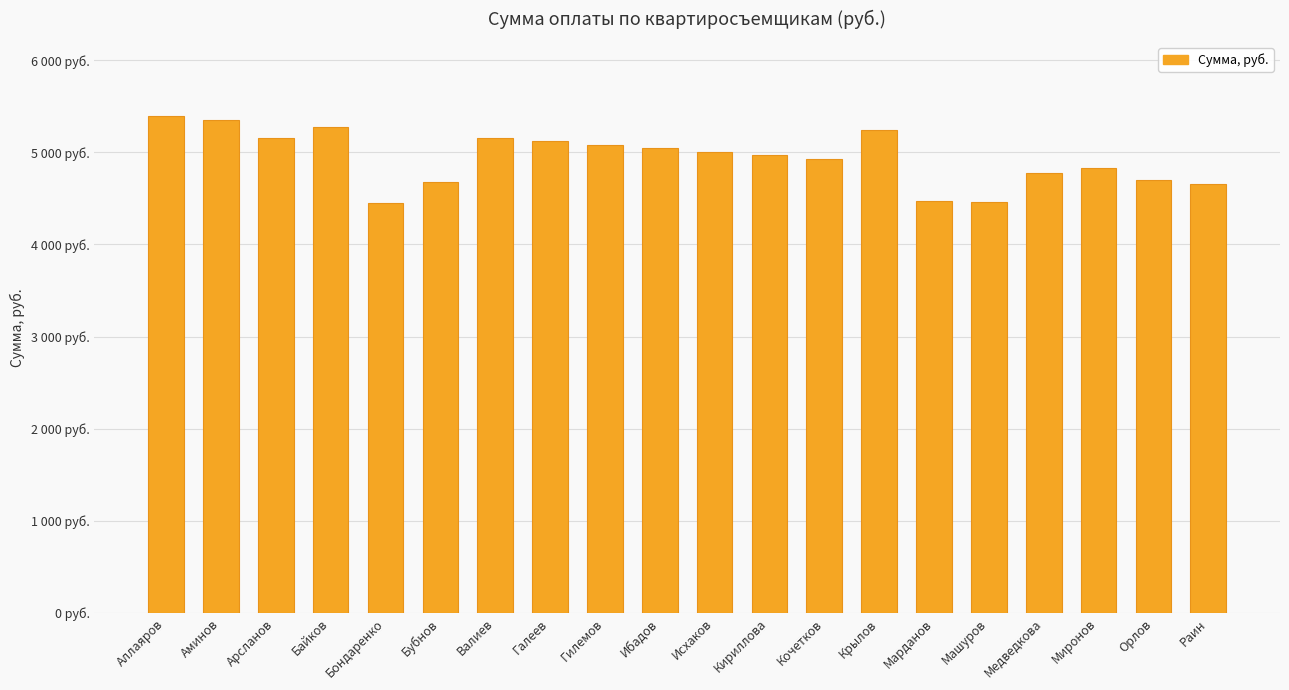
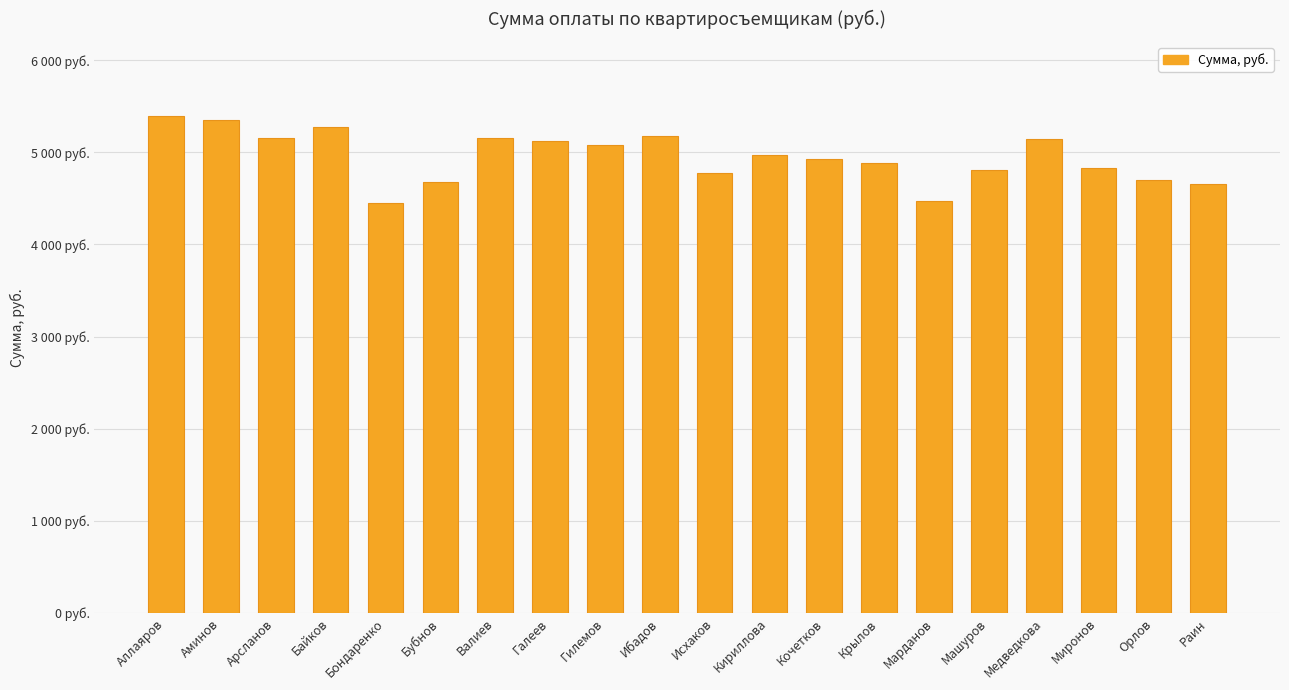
  {
    "Аллаяров": "5400 руб.",
    "Аминов": "5400 руб.",
    "Арсланов": "5200 руб.",
    "Байков": "5300 руб.",
    "Бондаренко": "4400 руб.",
    "Бубнов": "4700 руб.",
    "Валиев": "5200 руб.",
    "Галеев": "5100 руб.",
    "Гилемов": "5100 руб.",
-   "Ибадов": "5000 руб.",
-   "Исхаков": "5000 руб.",
+   "Ибадов": "5200 руб.",
+   "Исхаков": "4800 руб.",
    "Кириллова": "5000 руб.",
    "Кочетков": "4900 руб.",
-   "Крылов": "5200 руб.",
+   "Крылов": "4900 руб.",
    "Марданов": "4500 руб.",
-   "Машуров": "4500 руб.",
-   "Медведкова": "4800 руб.",
+   "Машуров": "4800 руб.",
+   "Медведкова": "5100 руб.",
    "Миронов": "4800 руб.",
    "Орлов": "4700 руб.",
    "Раин": "4700 руб."
  }
